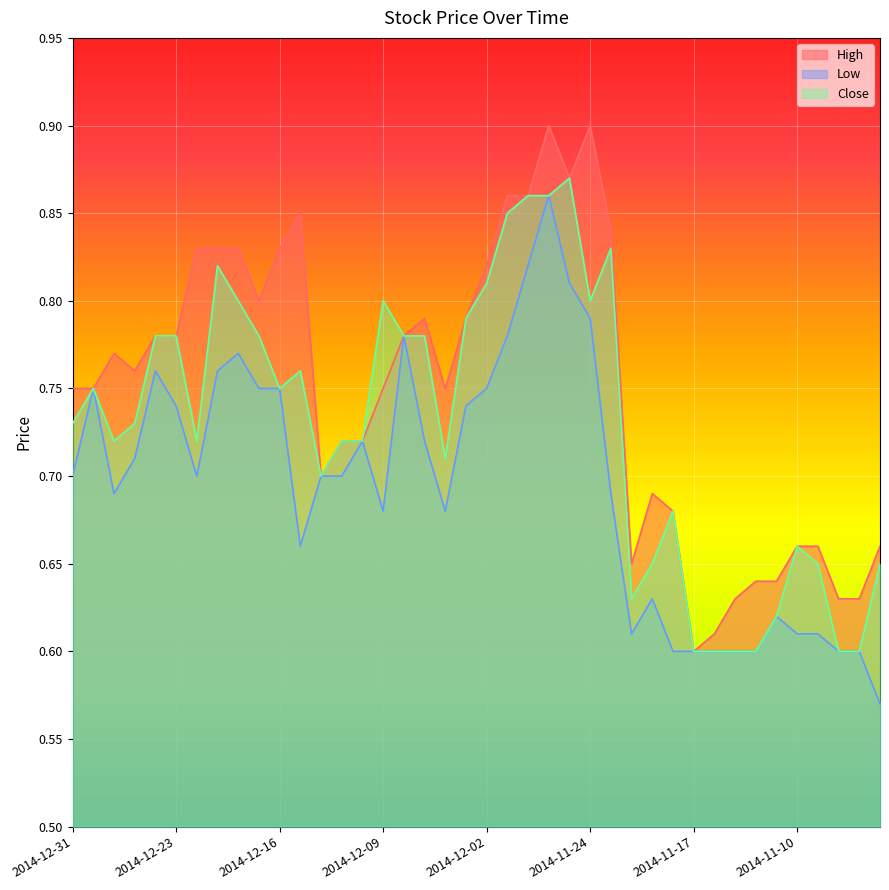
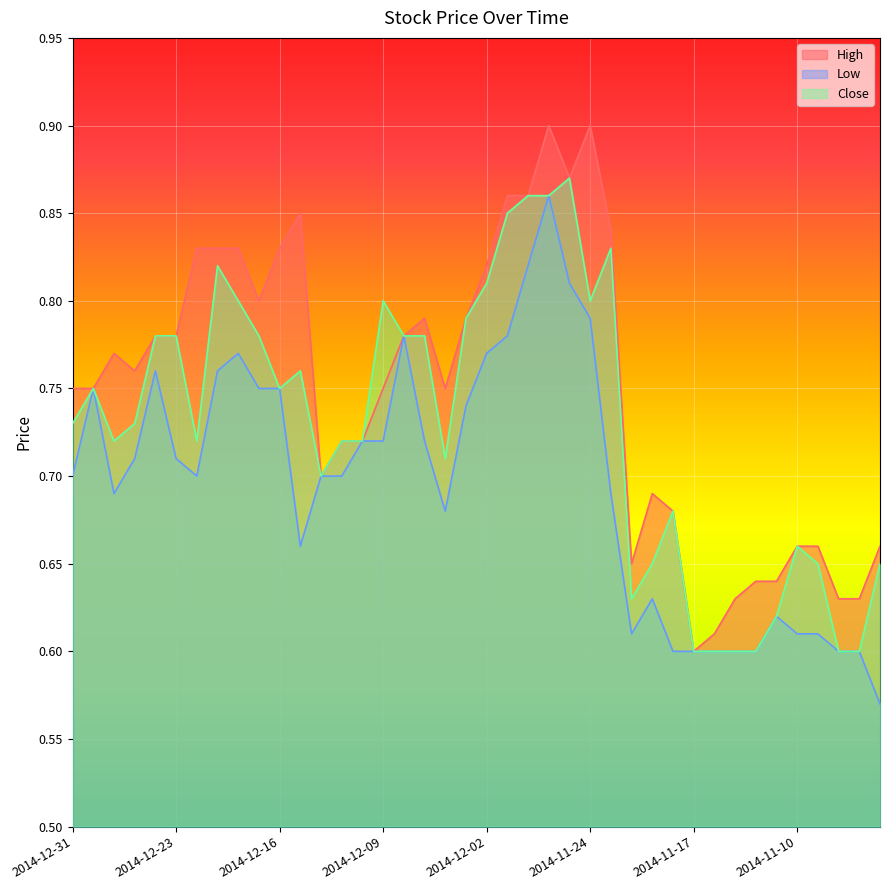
  {
    "High": {
      "2014-12-31": 0.75,
      "2014-12-16": 0.83,
      "2014-12-09": 0.75,
      "2014-12-02": 0.82,
      "2014-11-24": 0.90
    },
    "Low": {
      "2014-12-31": 0.70,
-     "2014-12-23": 0.74,
-     "2014-12-09": 0.68,
-     "2014-12-02": 0.75,
+     "2014-12-23": 0.71,
+     "2014-12-09": 0.72,
+     "2014-12-02": 0.77,
      "2014-11-24": 0.79,
      "2014-11-10": 0.61
    },
    "Close": {
      "2014-12-31": 0.73,
      "2014-12-09": 0.80,
      "2014-12-02": 0.81,
      "2014-11-24": 0.80
    }
  }
